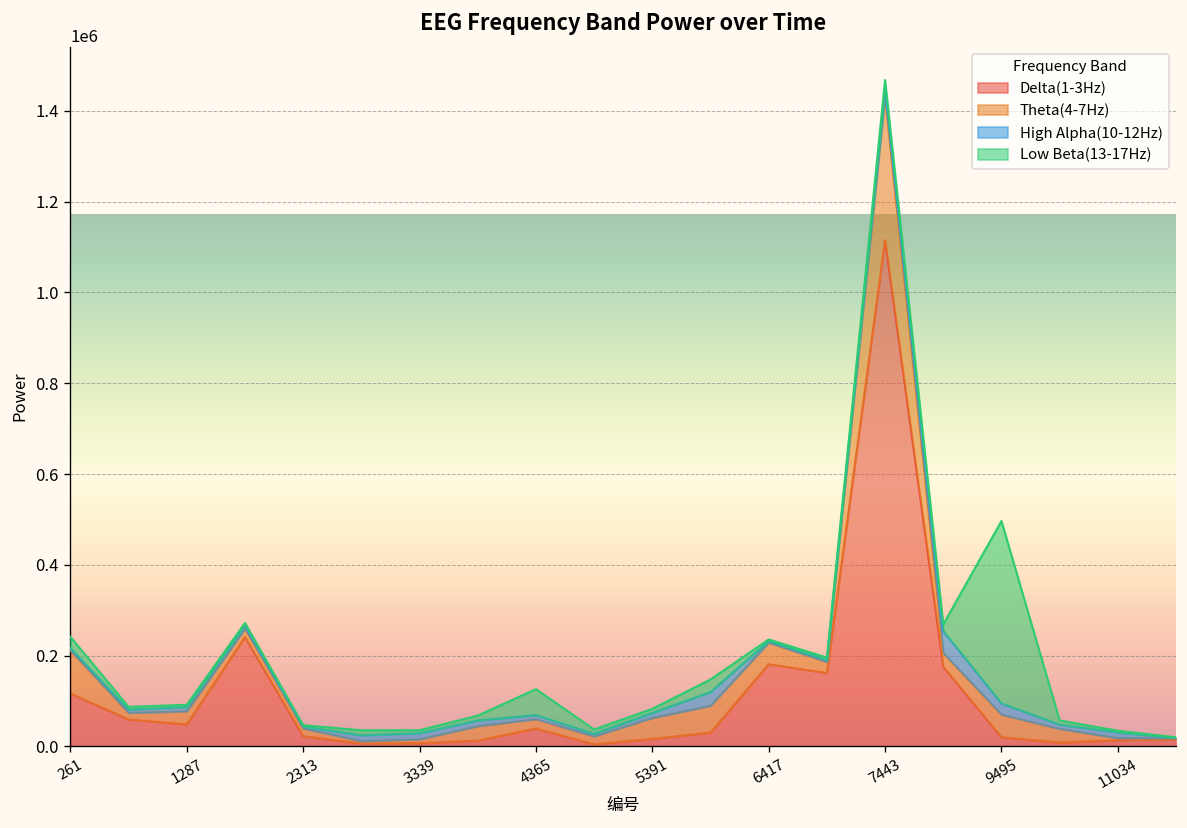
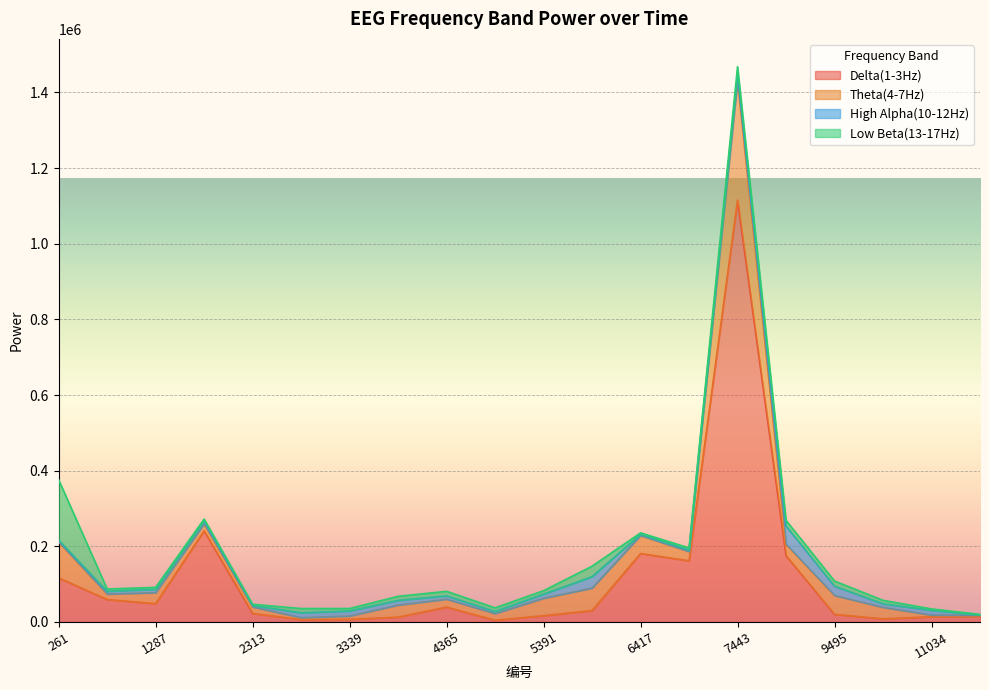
  {
    "High Alpha(10-12Hz)": {
      "4365": 10000,
      "5391": 10000,
      "7443": 20000,
      "9495": 20000
    },
    "Low Beta(13-17Hz)": {
-     "261": 30000,
-     "4365": 60000,
+     "261": 160000,
+     "4365": 10000,
      "5391": 10000,
      "7443": 20000,
-     "9495": 400000
+     "9495": 10000
    }
  }
